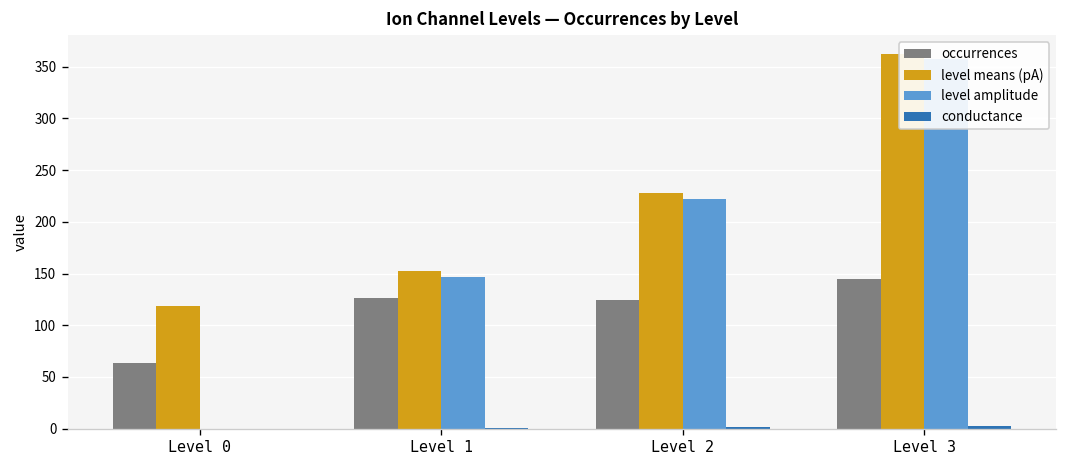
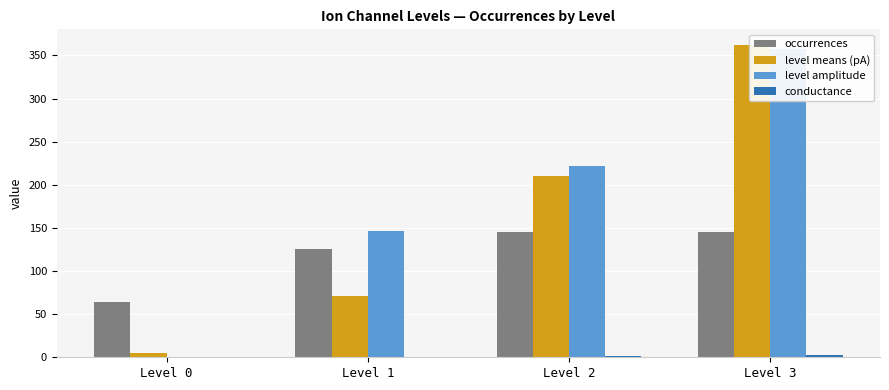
  {
    "occurrences": {
      "Level 0": 60,
      "Level 1": 130,
-     "Level 2": 120,
+     "Level 2": 150,
      "Level 3": 150
    },
    "level means (pA)": {
-     "Level 0": 120,
-     "Level 1": 150,
-     "Level 2": 230
+     "Level 0": 10,
+     "Level 1": 70,
+     "Level 2": 210
    },
    "level amplitude": {
      "Level 0": 0,
      "Level 1": 150,
      "Level 2": 220
    },
    "conductance": {
      "Level 0": 0
    }
  }
